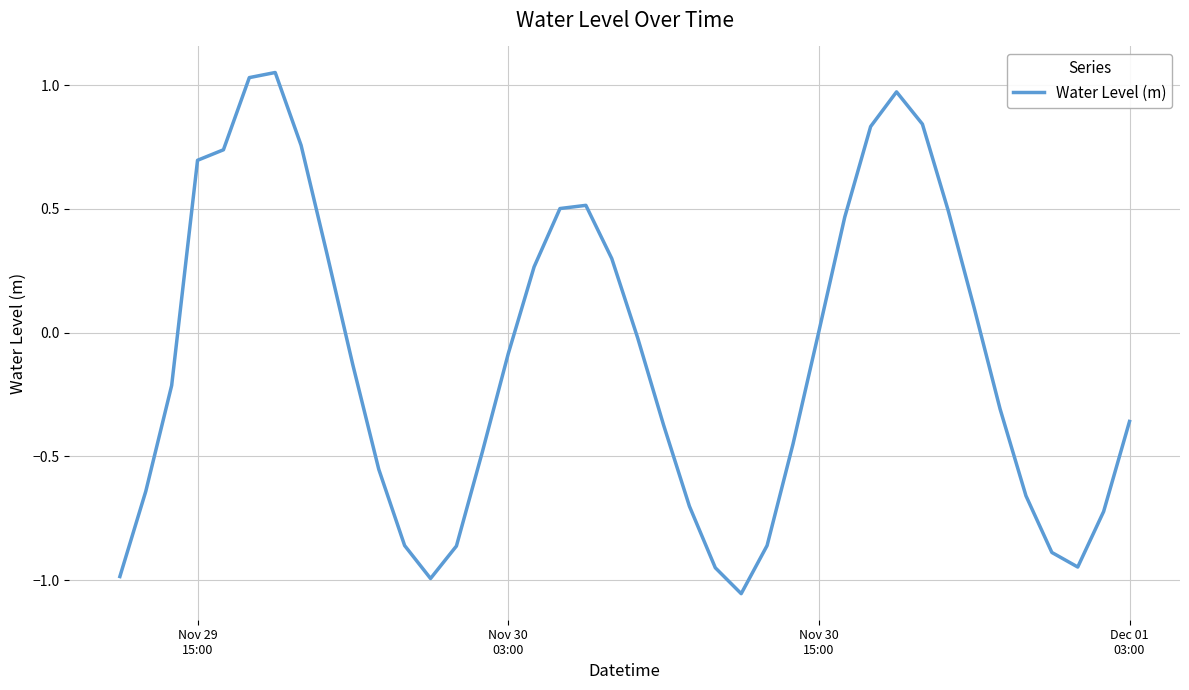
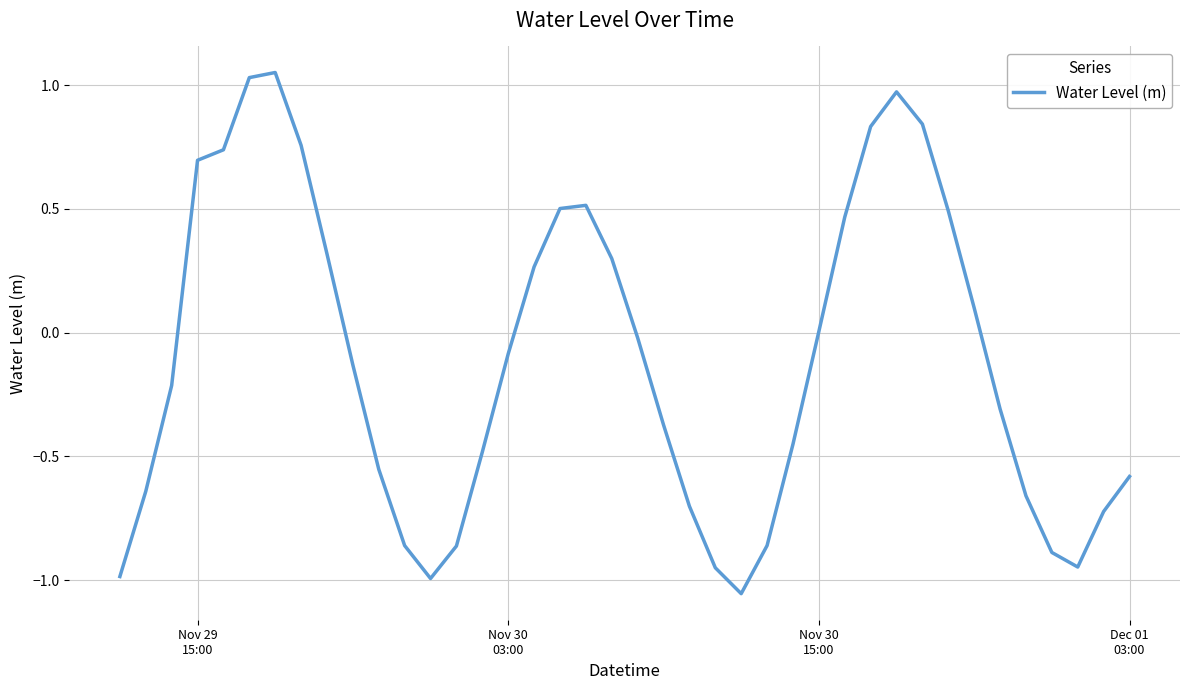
  {
    "Nov 29 15:00": 0.70,
    "Nov 30 03:00": -0.09,
    "Nov 30 15:00": 0.00,
-   "Dec 01 03:00": -0.36
+   "Dec 01 03:00": -0.58
  }
